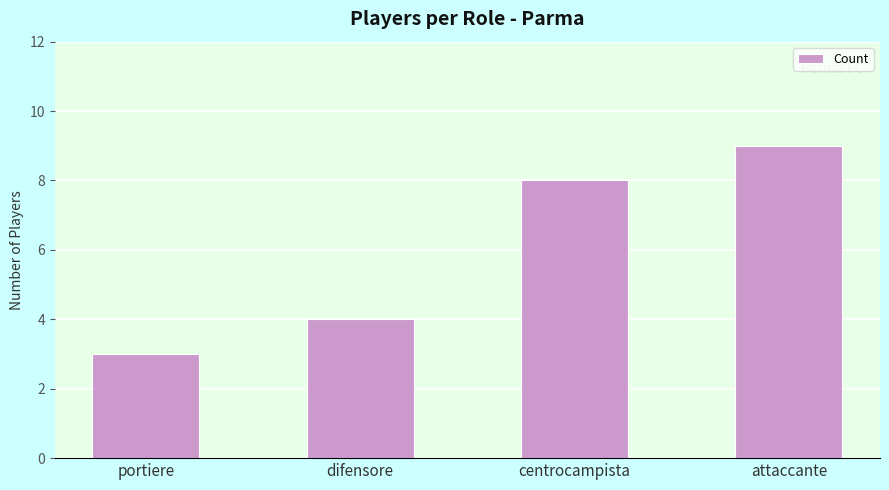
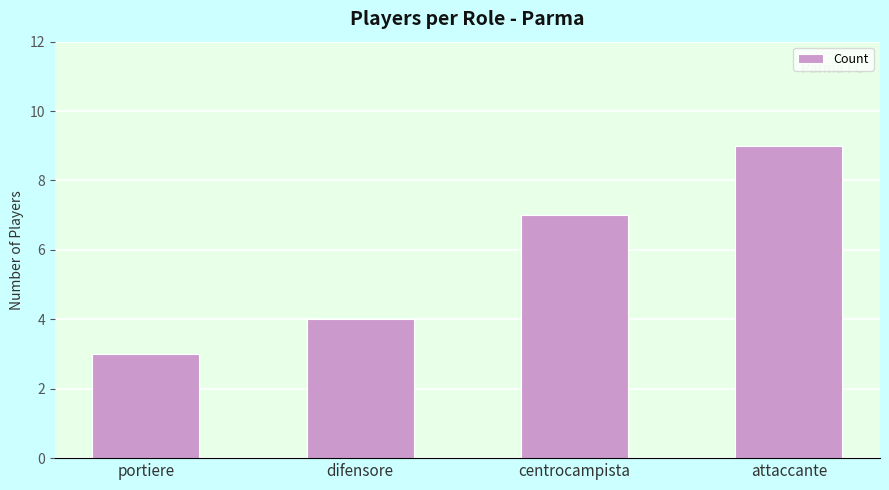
  {
    "portiere": 3,
    "difensore": 4,
-   "centrocampista": 8,
+   "centrocampista": 7,
    "attaccante": 9
  }
